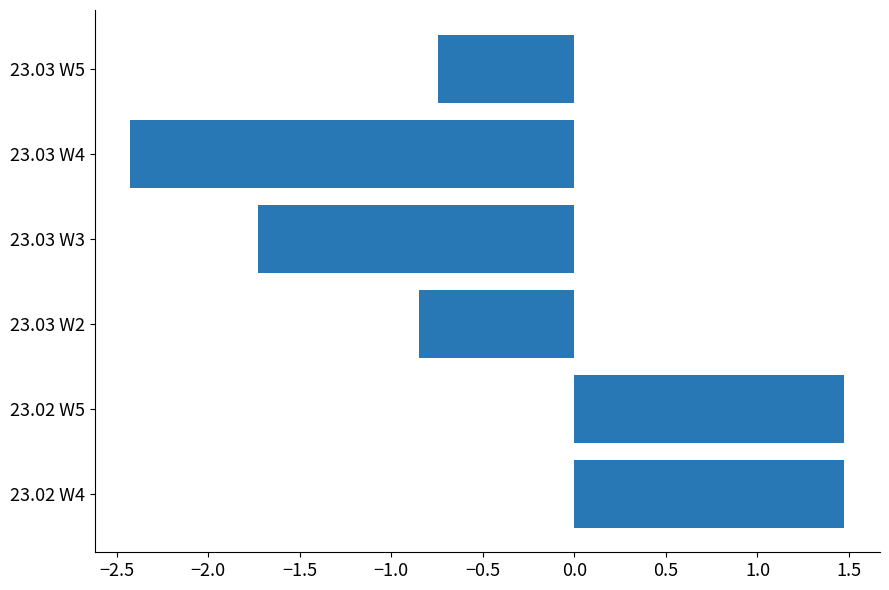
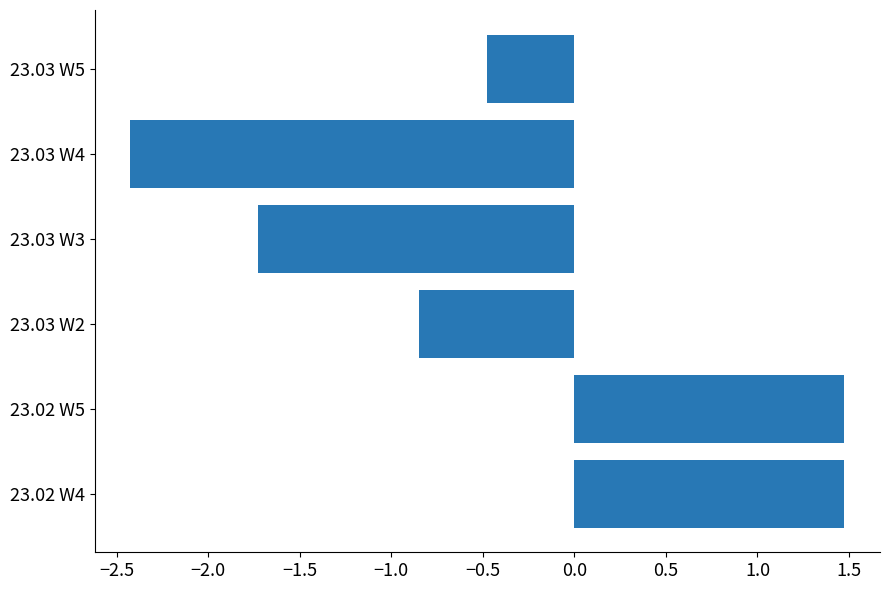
  {
-   "23.03 W5": -0.74,
+   "23.03 W5": -0.48,
    "23.03 W4": -2.42,
    "23.03 W3": -1.73,
    "23.03 W2": -0.85,
    "23.02 W5": 1.47,
    "23.02 W4": 1.47
  }
